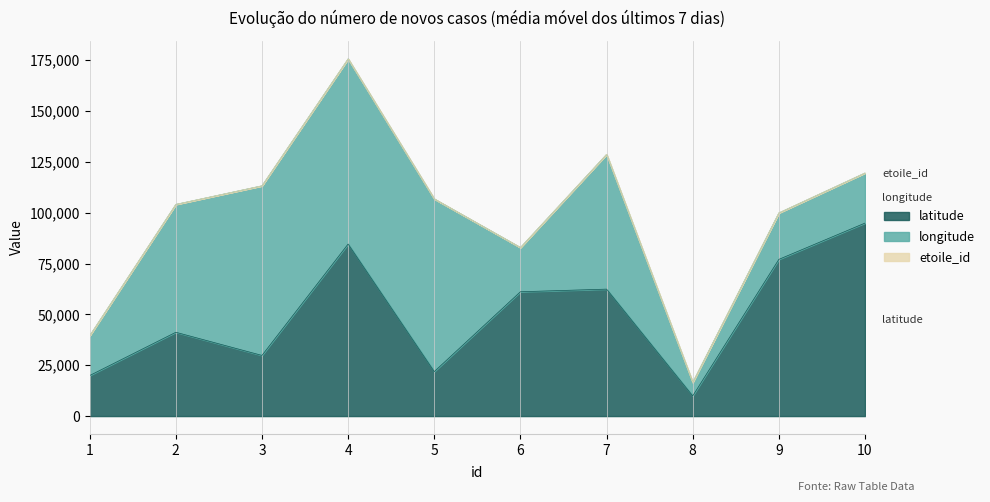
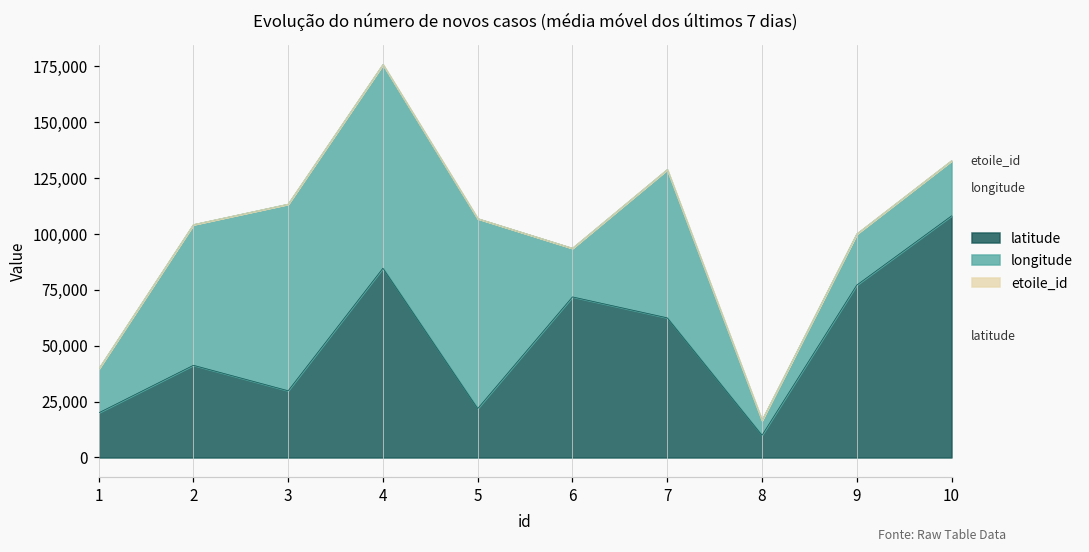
  {
    "latitude": {
      "1": "20,000",
      "2": "41,000",
      "3": "30,000",
      "4": "85,000",
      "5": "22,000",
-     "6": "61,000",
+     "6": "72,000",
      "7": "62,000",
      "8": "10,000",
      "9": "77,000",
-     "10": "95,000"
+     "10": "108,000"
    },
    "etoile_id": {
      "1": "20,000",
      "2": "63,000",
      "3": "83,000",
      "4": "91,000",
      "5": "85,000",
      "6": "22,000",
      "7": "66,000",
      "8": "7,000",
      "9": "23,000",
      "10": "25,000"
    }
  }
